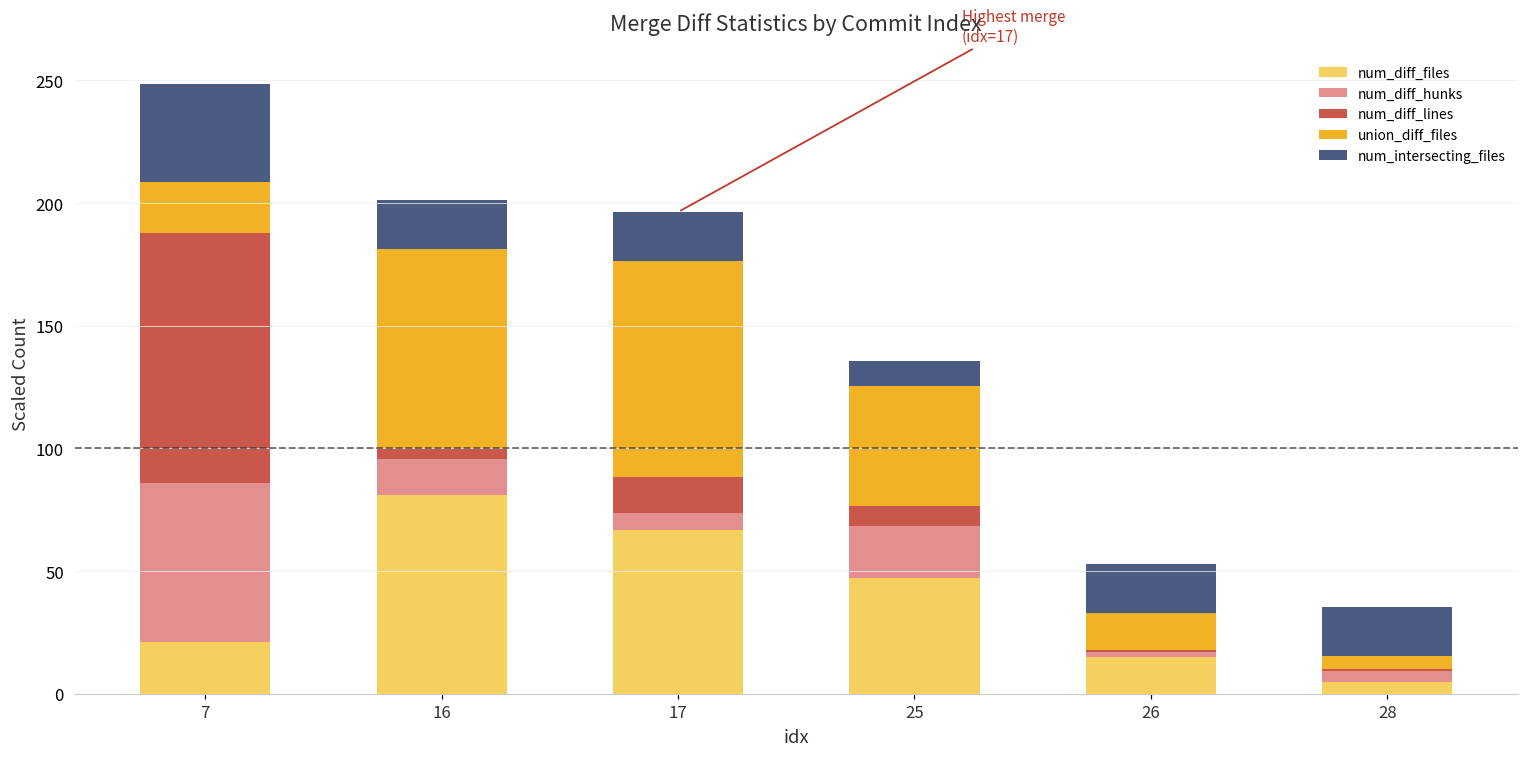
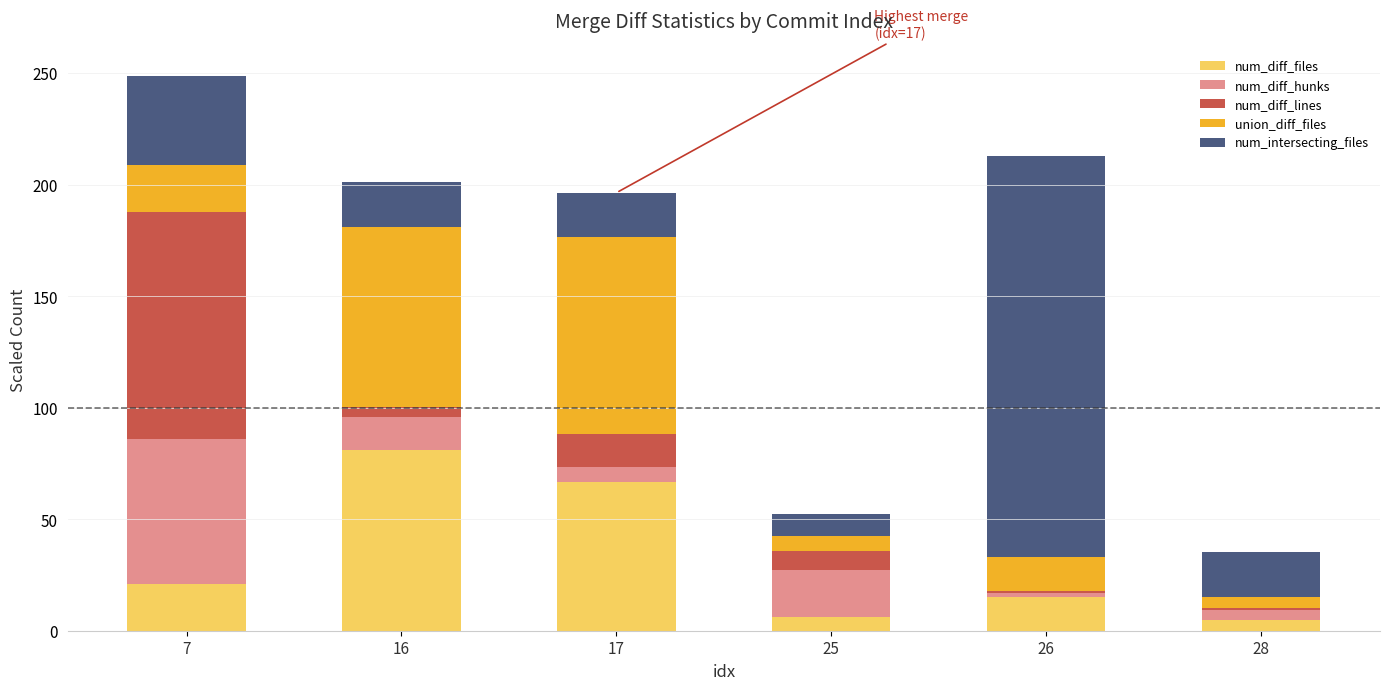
  {
    "num_diff_files": {
      "7": 21,
      "16": 81,
      "17": 67,
-     "25": 47,
+     "25": 6,
      "26": 15,
      "28": 5
    },
    "num_diff_hunks": {
      "7": 65,
      "16": 15,
      "17": 7,
      "25": 21,
      "26": 2,
      "28": 4
    },
    "num_diff_lines": {
      "7": 102,
      "16": 5,
      "17": 15,
      "25": 8
    },
    "union_diff_files": {
      "7": 21,
      "16": 81,
      "17": 88,
-     "25": 49,
+     "25": 7,
      "26": 15,
      "28": 5
    },
    "num_intersecting_files": {
      "7": 40,
      "16": 20,
      "25": 10,
-     "26": 20,
+     "26": 180,
      "28": 20
    }
  }
